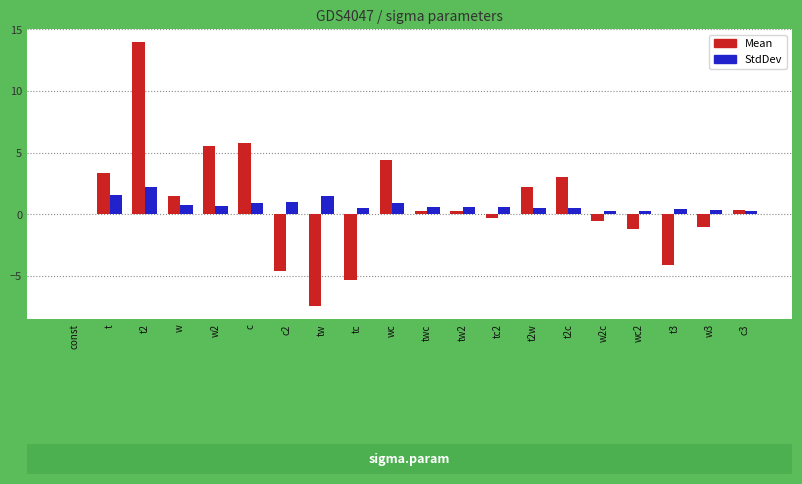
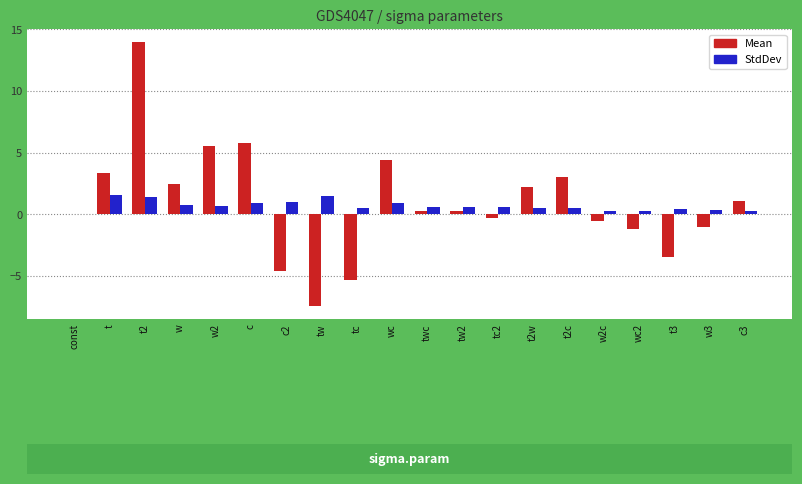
  {
    "Mean": {
      "t": 3.3,
      "t2": 14.0,
-     "w": 1.5,
+     "w": 2.5,
      "w2": 5.5,
      "c": 5.8,
      "c2": -4.6,
      "tw": -7.4,
      "tc": -5.4,
      "wc": 4.4,
      "twc": 0.3,
      "tw2": 0.3,
      "tc2": -0.3,
      "t2w": 2.3,
      "t2c": 3.0,
      "w2c": -0.5,
      "wc2": -1.2,
-     "t3": -4.1,
+     "t3": -3.4,
      "w3": -1.0,
-     "c3": 0.3
+     "c3": 1.1
    },
    "StdDev": {
      "t": 1.6,
-     "t2": 2.2,
+     "t2": 1.4,
      "w": 0.8,
      "w2": 0.7,
      "c": 0.9,
      "c2": 1.0,
      "tw": 1.5,
      "tc": 0.5,
      "wc": 0.9,
      "twc": 0.6,
      "tw2": 0.6,
      "tc2": 0.6,
      "t2w": 0.5,
      "t2c": 0.5,
      "w2c": 0.3,
      "wc2": 0.3,
      "t3": 0.4,
      "w3": 0.3,
      "c3": 0.3
    }
  }
